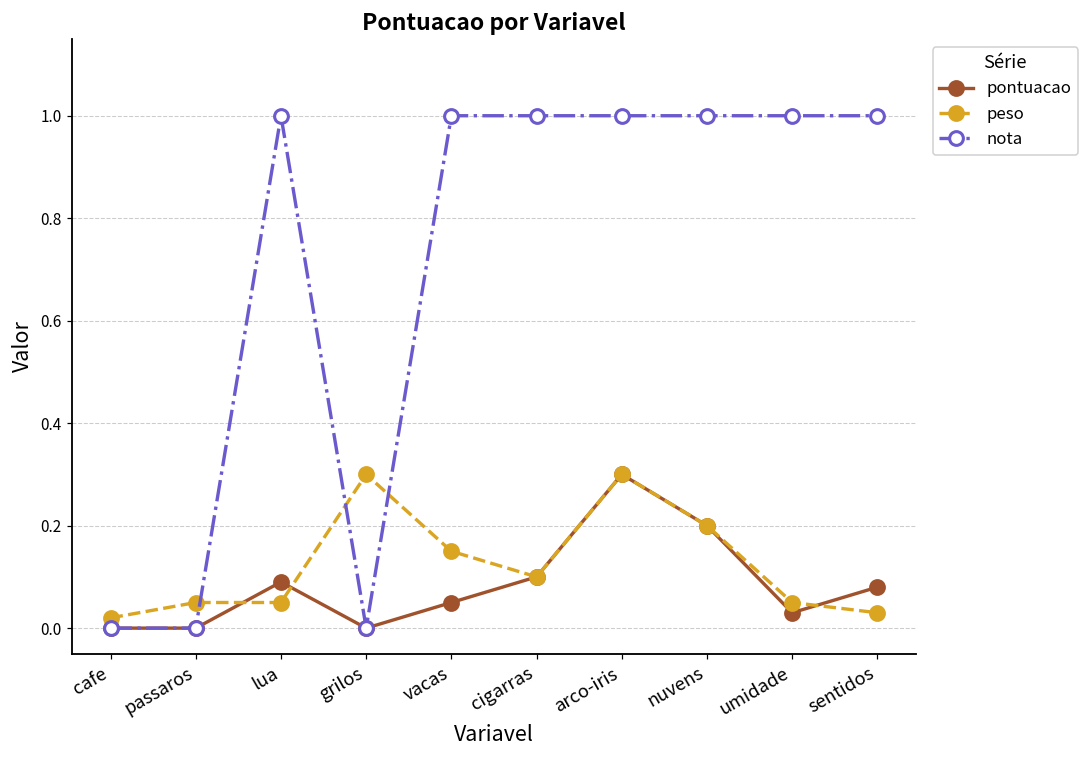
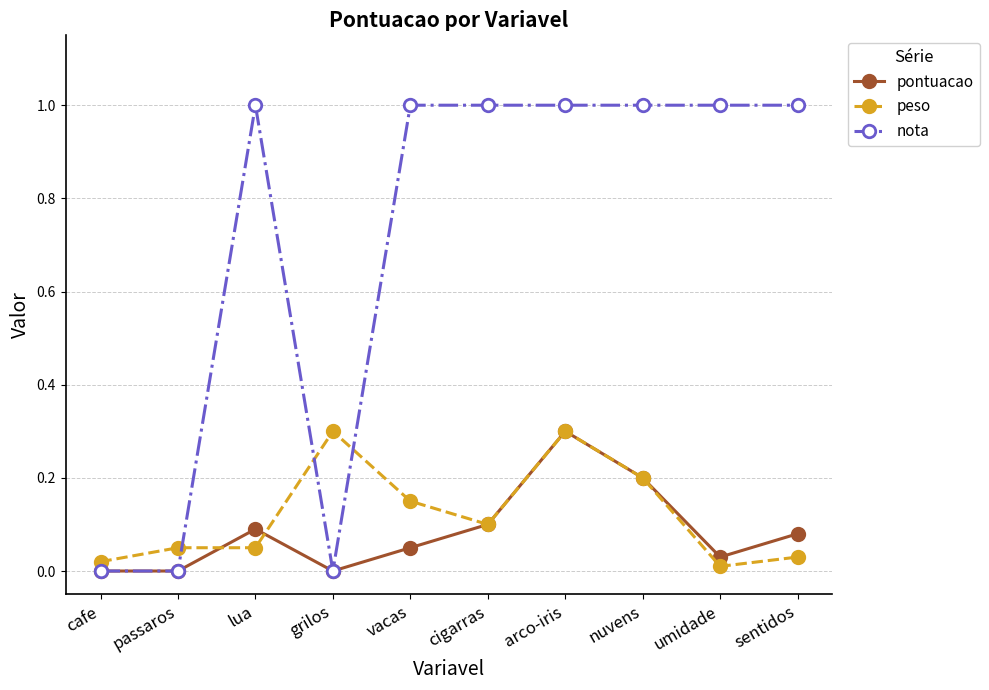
  {
    "pontuacao": {
      "lua": 0.09,
      "vacas": 0.05,
      "umidade": 0.03,
      "sentidos": 0.08
    },
    "peso": {
      "cafe": 0.02,
      "passaros": 0.05,
      "lua": 0.05,
      "grilos": 0.30,
      "vacas": 0.15,
-     "umidade": 0.05,
+     "umidade": 0.01,
      "sentidos": 0.03
    },
    "nota": {
      "lua": 1.00,
      "vacas": 1.00,
      "cigarras": 1.00,
      "arco-iris": 1.00,
      "nuvens": 1.00,
      "umidade": 1.00,
      "sentidos": 1.00
    }
  }
